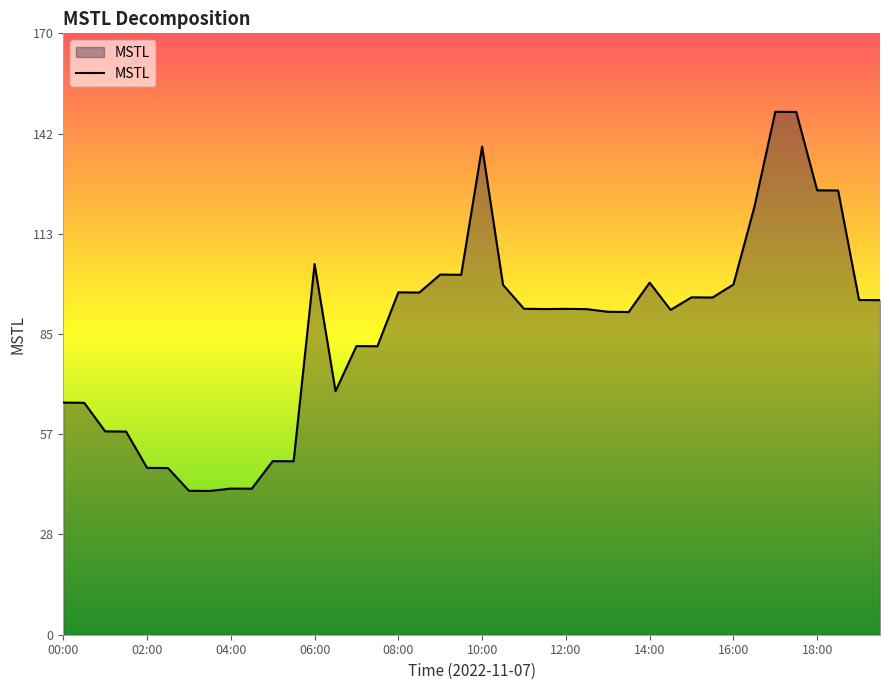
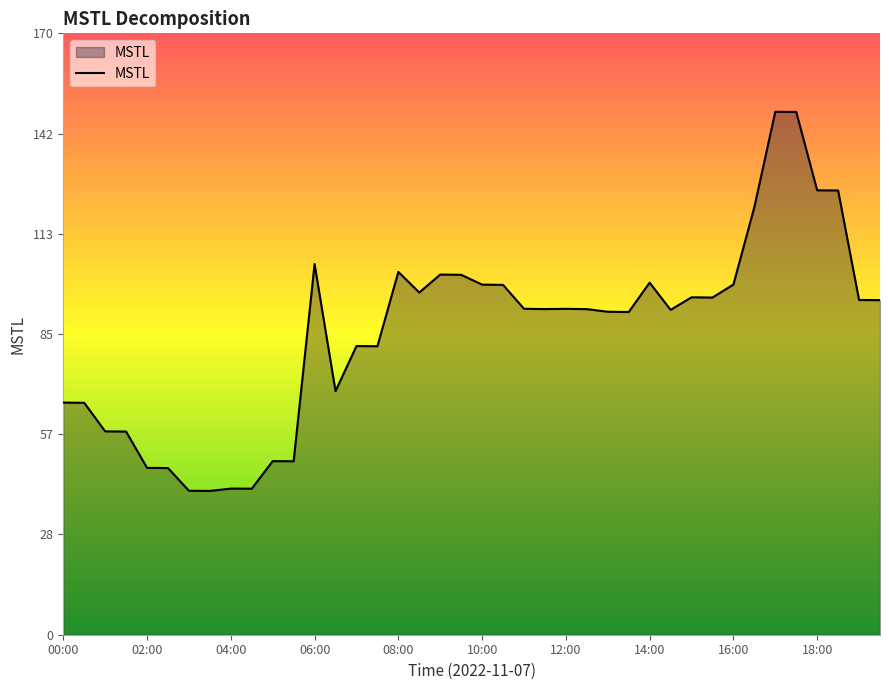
  {
    "00:00": 66,
    "02:00": 47,
    "04:00": 41,
    "06:00": 105,
-   "08:00": 97,
-   "10:00": 138,
+   "08:00": 103,
+   "10:00": 99,
    "12:00": 92,
    "14:00": 100,
    "16:00": 99,
    "18:00": 126
  }
